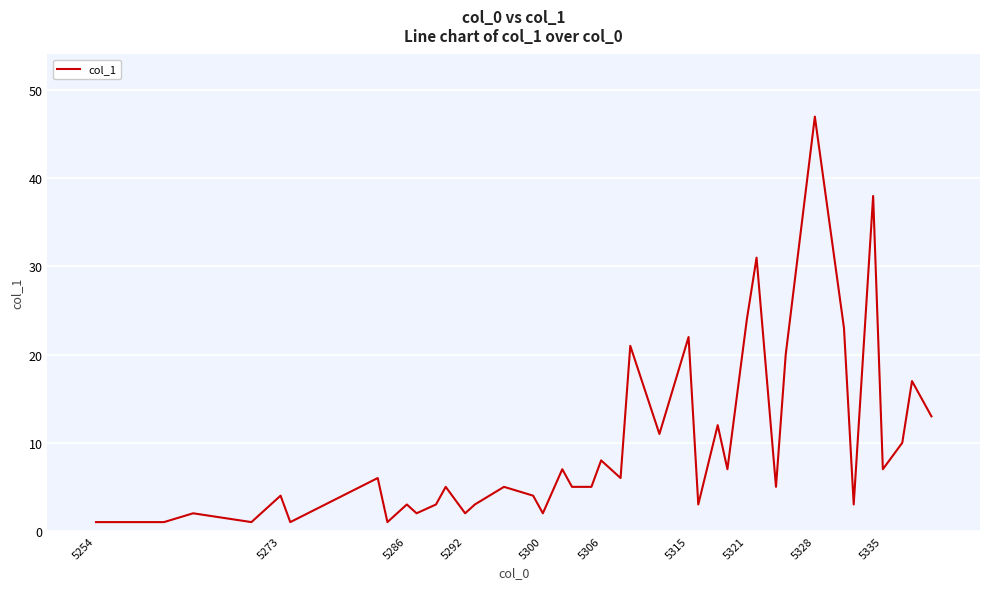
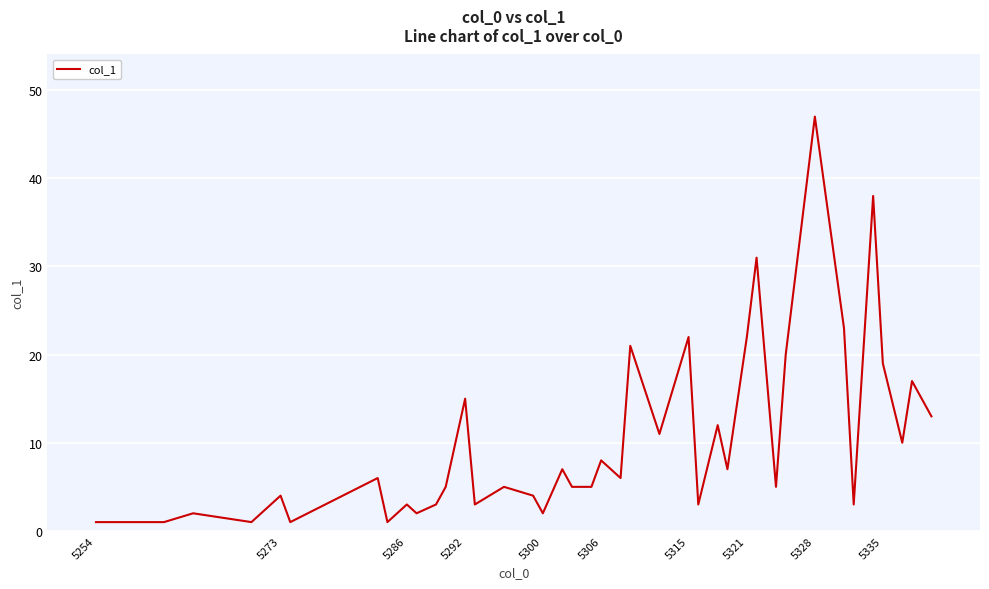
  {
    "5254": 1,
    "5273": 4,
    "5286": 3,
-   "5292": 2,
+   "5292": 15,
    "5300": 2,
    "5306": 8,
    "5315": 22,
-   "5321": 24,
+   "5321": 22,
    "5328": 47,
-   "5335": 7
+   "5335": 19
  }
